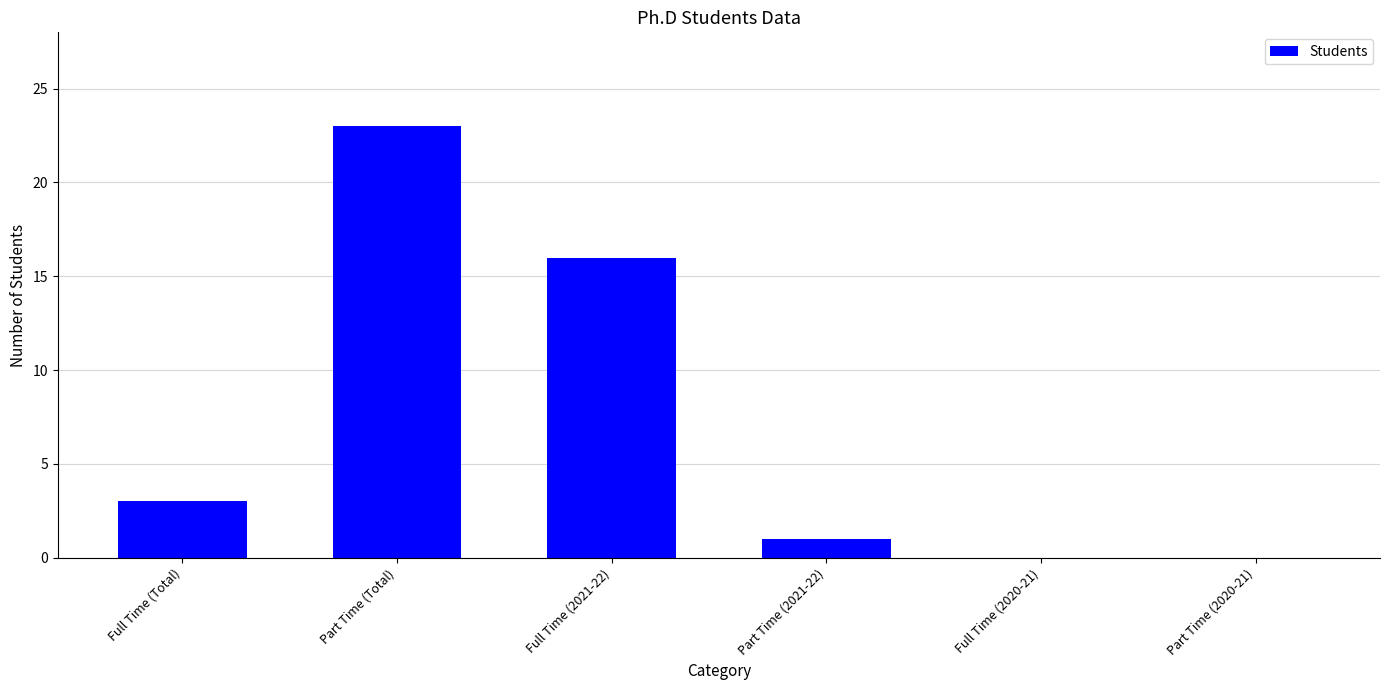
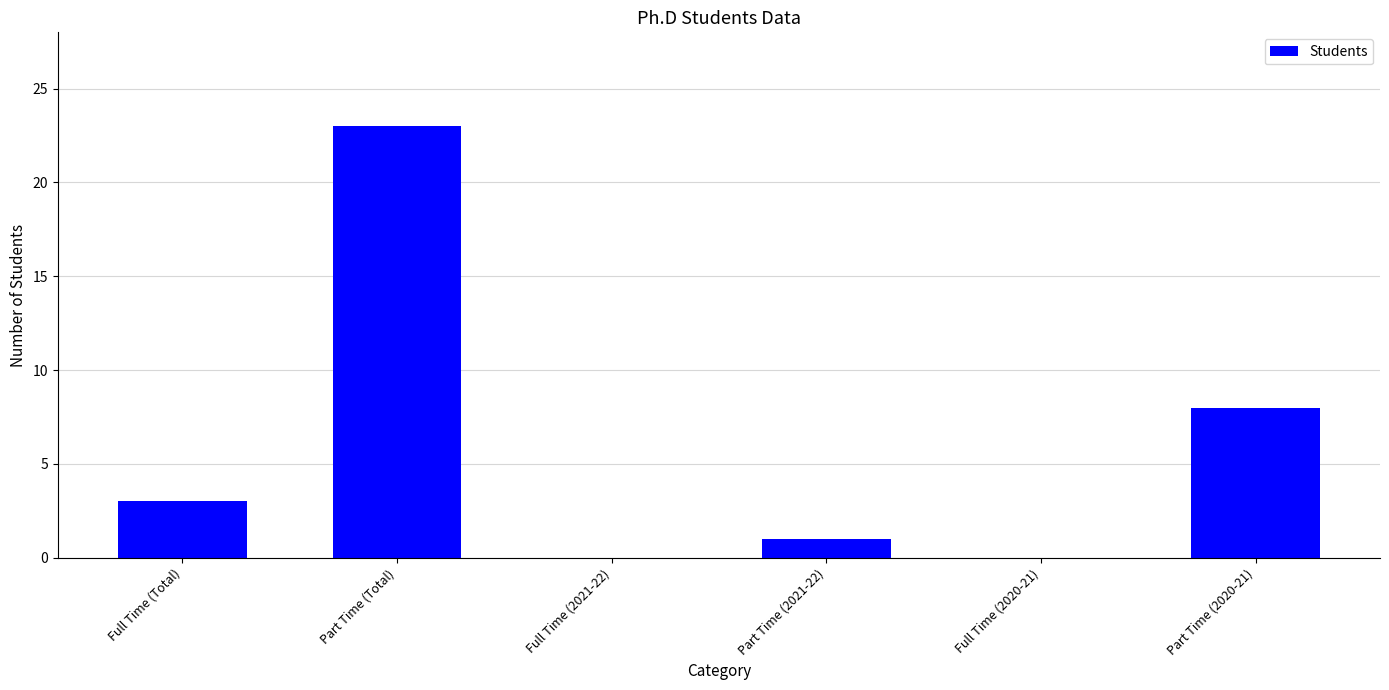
  {
    "Full Time (Total)": 3,
    "Part Time (Total)": 23,
-   "Full Time (2021-22)": 16,
+   "Full Time (2021-22)": 0,
    "Part Time (2021-22)": 1,
    "Full Time (2020-21)": 0,
-   "Part Time (2020-21)": 0
+   "Part Time (2020-21)": 8
  }
